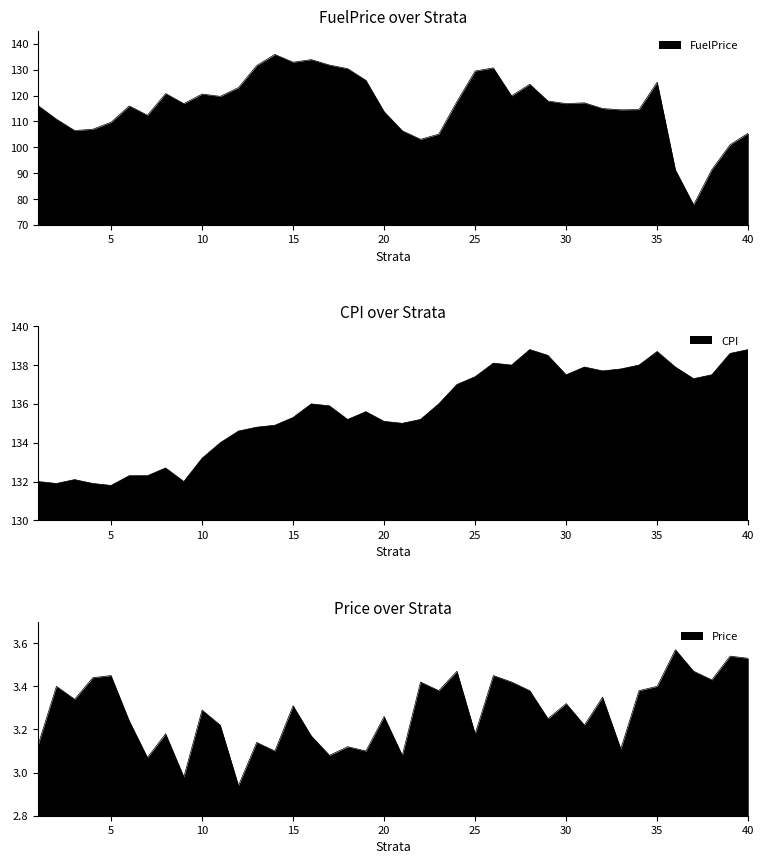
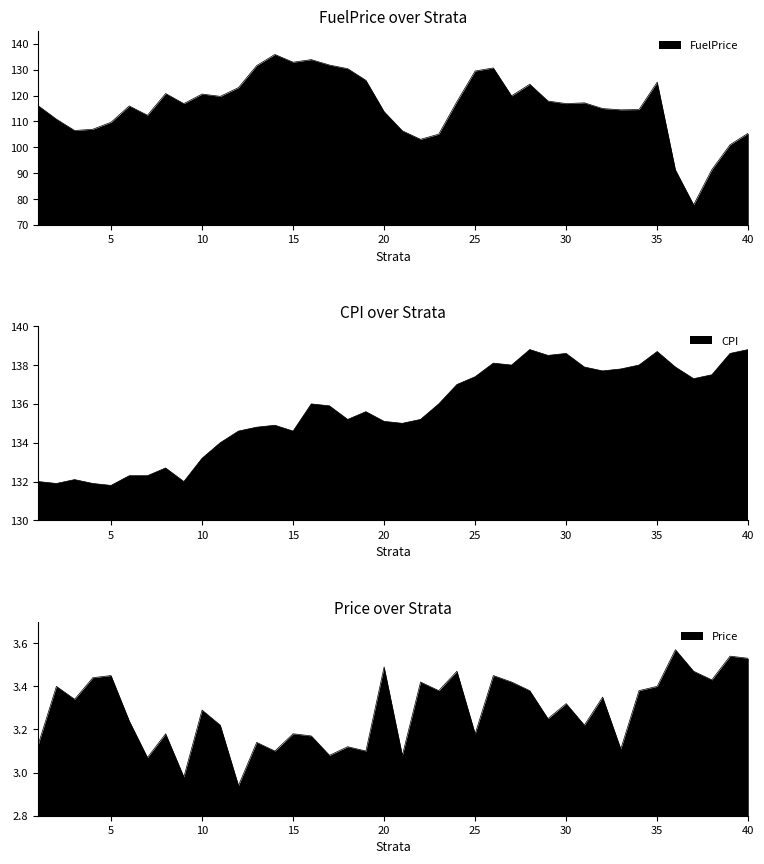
  {
    "FuelPrice over Strata": {
      "5": 110,
      "10": 121,
      "15": 133,
      "20": 114,
      "25": 130,
      "30": 117,
      "35": 125,
      "40": 106
    },
    "CPI over Strata": {
      "5": 131.8,
      "10": 133.2,
-     "15": 135.3,
+     "15": 134.6,
      "20": 135.1,
      "25": 137.4,
-     "30": 137.5,
+     "30": 138.6,
      "35": 138.7,
      "40": 138.8
    },
    "Price over Strata": {
      "5": 3.45,
      "10": 3.29,
-     "15": 3.31,
-     "20": 3.26,
+     "15": 3.18,
+     "20": 3.49,
      "25": 3.18,
      "30": 3.32,
      "35": 3.40,
      "40": 3.53
    }
  }
